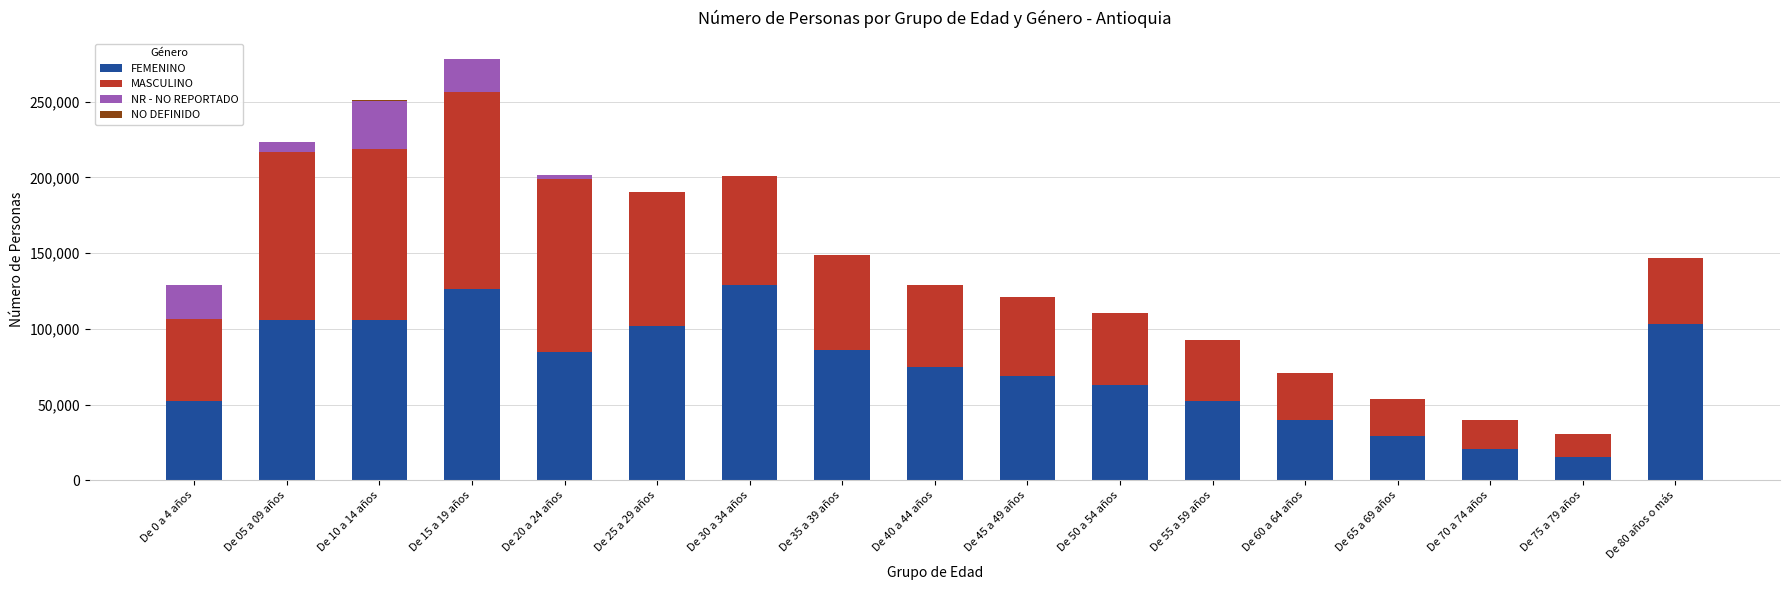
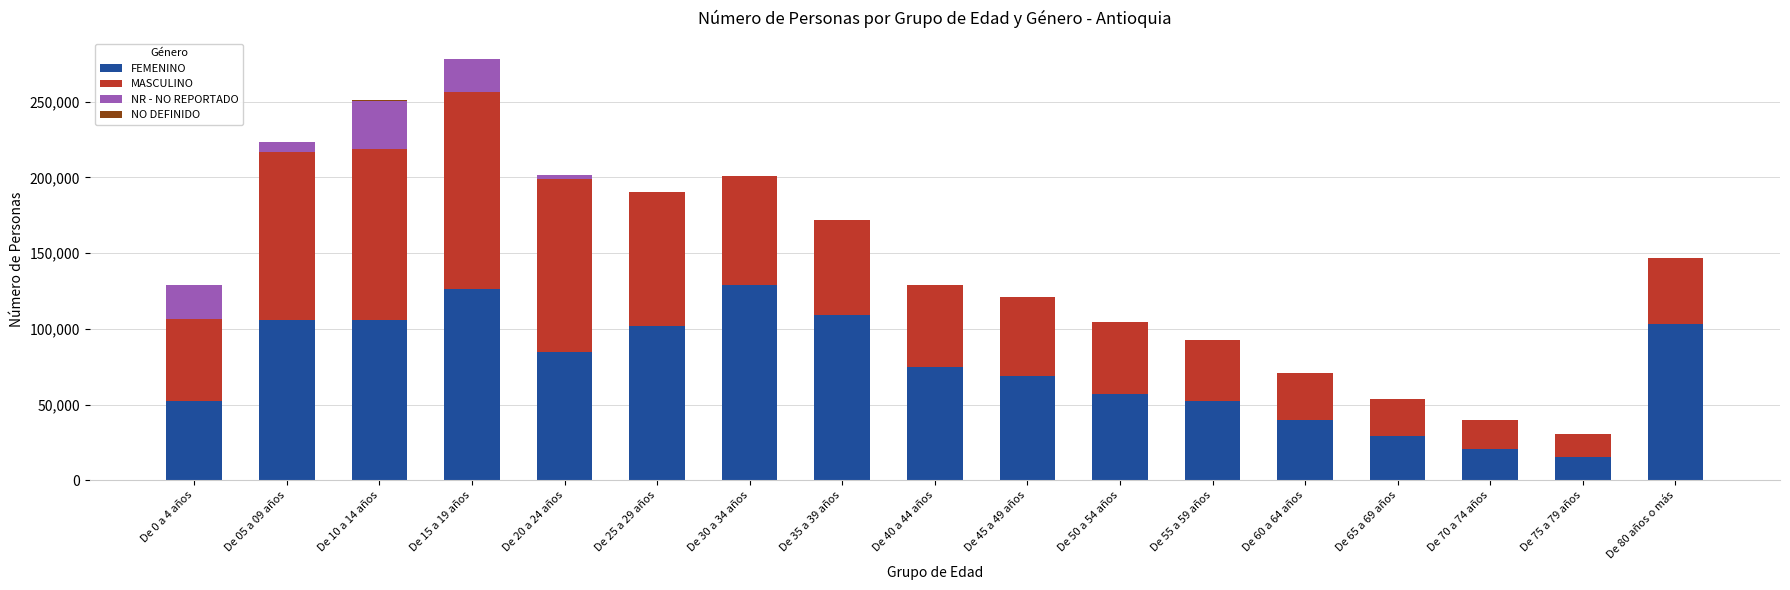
  {
    "FEMENINO": {
      "De 0 a 4 años": "52,000",
      "De 05 a 09 años": "106,000",
      "De 10 a 14 años": "106,000",
      "De 15 a 19 años": "126,000",
      "De 20 a 24 años": "84,000",
      "De 25 a 29 años": "102,000",
      "De 30 a 34 años": "129,000",
-     "De 35 a 39 años": "86,000",
+     "De 35 a 39 años": "109,000",
      "De 40 a 44 años": "74,000",
      "De 45 a 49 años": "69,000",
-     "De 50 a 54 años": "63,000",
+     "De 50 a 54 años": "57,000",
      "De 55 a 59 años": "53,000",
      "De 60 a 64 años": "40,000",
      "De 65 a 69 años": "29,000",
      "De 70 a 74 años": "21,000",
      "De 75 a 79 años": "15,000",
      "De 80 años o más": "103,000"
    },
    "NR - NO REPORTADO": {
      "De 0 a 4 años": "22,000",
      "De 05 a 09 años": "7,000",
      "De 10 a 14 años": "32,000",
      "De 15 a 19 años": "21,000",
      "De 20 a 24 años": "2,000",
      "De 55 a 59 años": "0",
      "De 60 a 64 años": "0"
    }
  }
